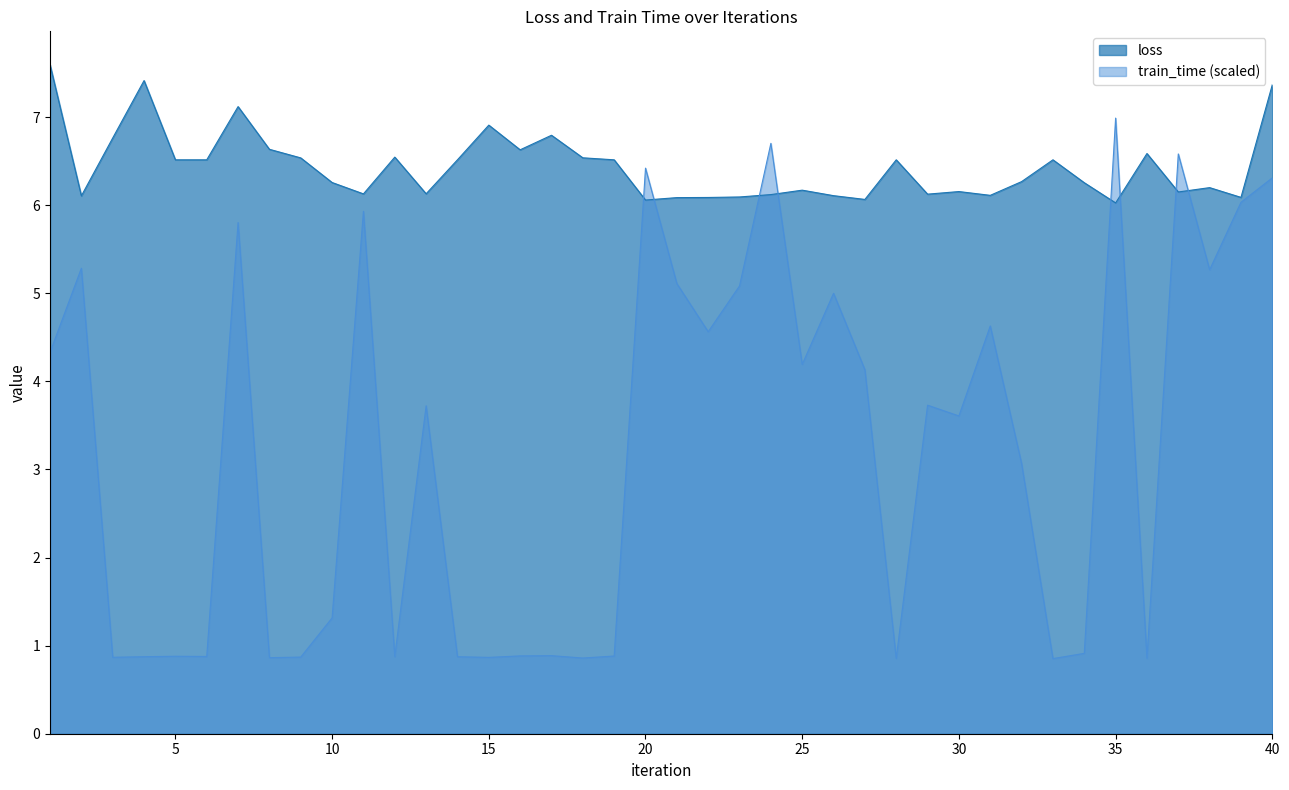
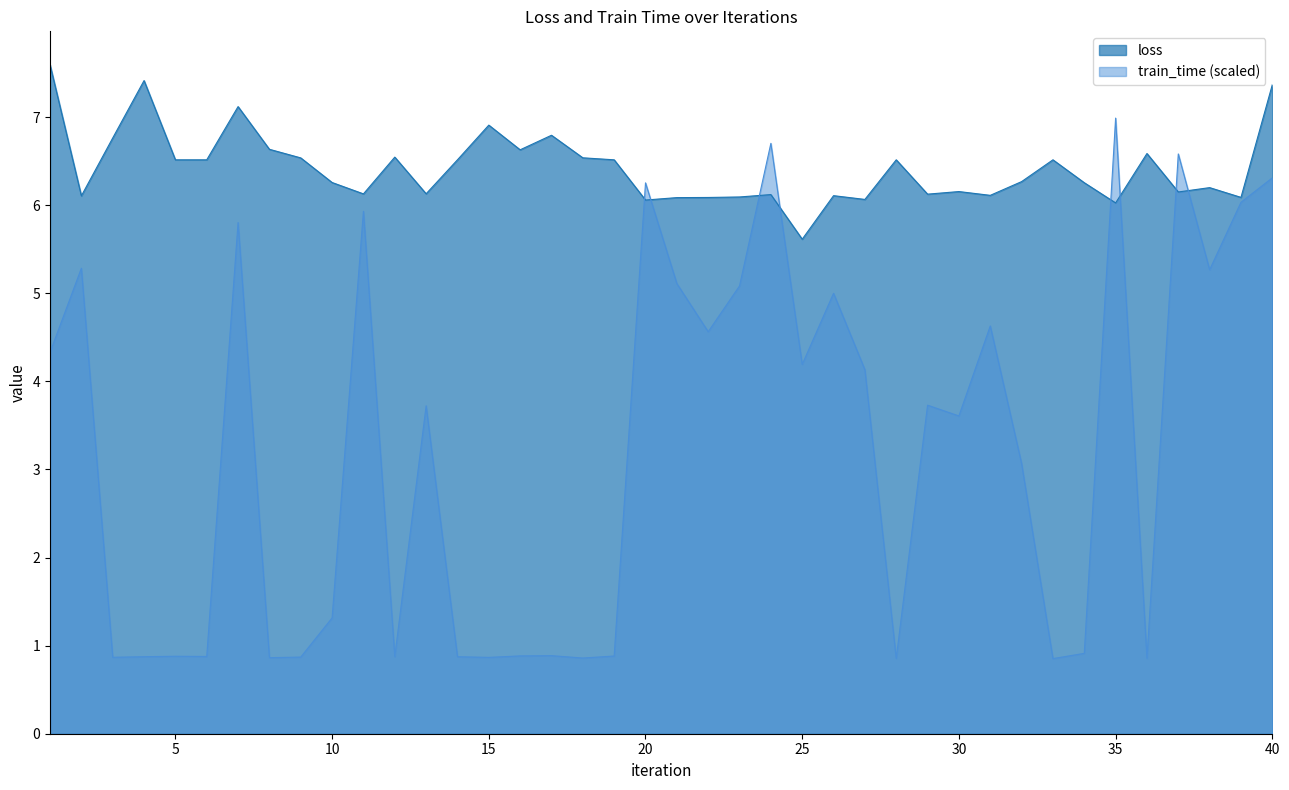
  {
    "loss": {
      "5": 6.5,
      "10": 6.3,
      "15": 6.9,
      "20": 6.1,
-     "25": 6.2,
+     "25": 5.6,
      "30": 6.2,
      "35": 6.0,
      "40": 7.4
    },
    "train_time (scaled)": {
      "5": 0.9,
      "10": 1.3,
      "15": 0.9,
-     "20": 6.4,
+     "20": 6.3,
      "25": 4.2,
      "30": 3.6,
      "35": 7.0,
      "40": 6.3
    }
  }
